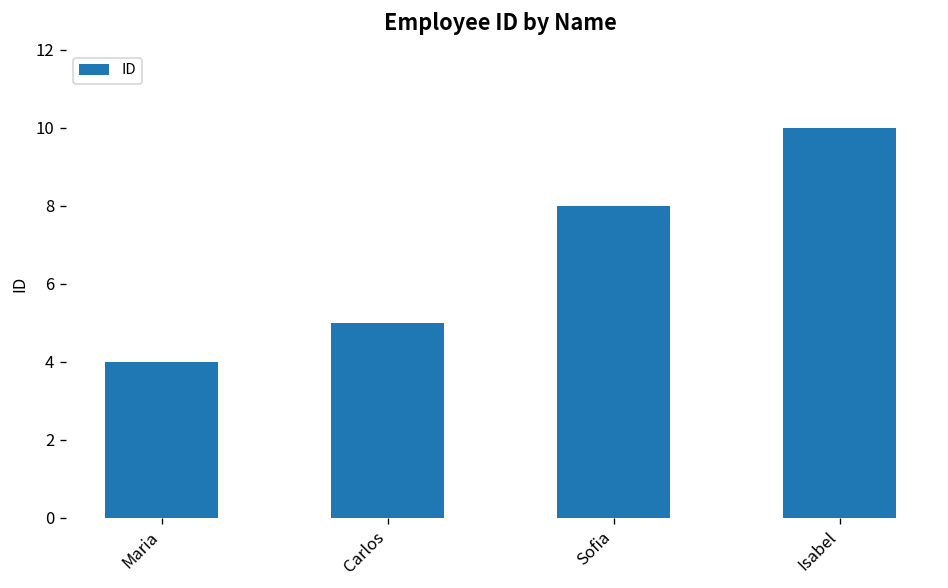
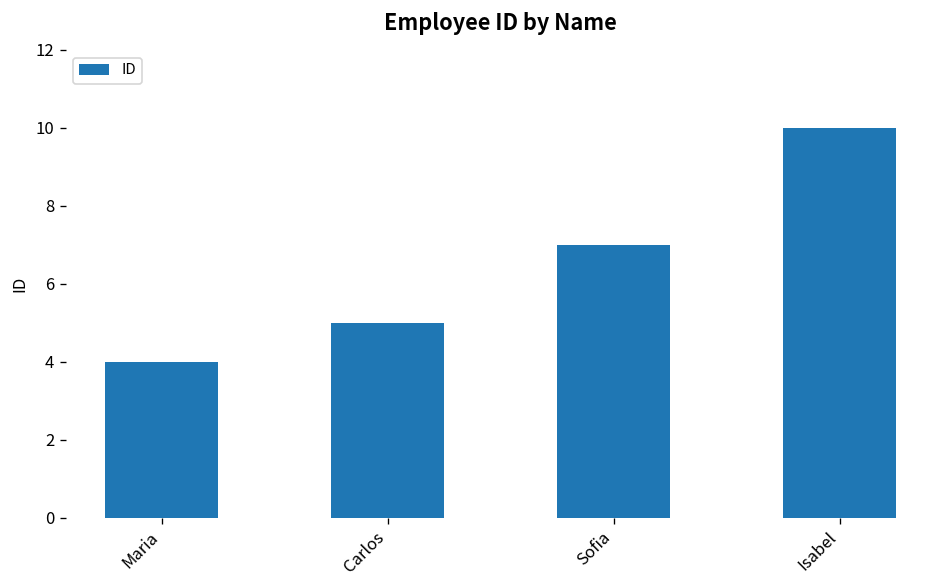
  {
    "Maria": 4,
    "Carlos": 5,
-   "Sofia": 8,
+   "Sofia": 7,
    "Isabel": 10
  }
